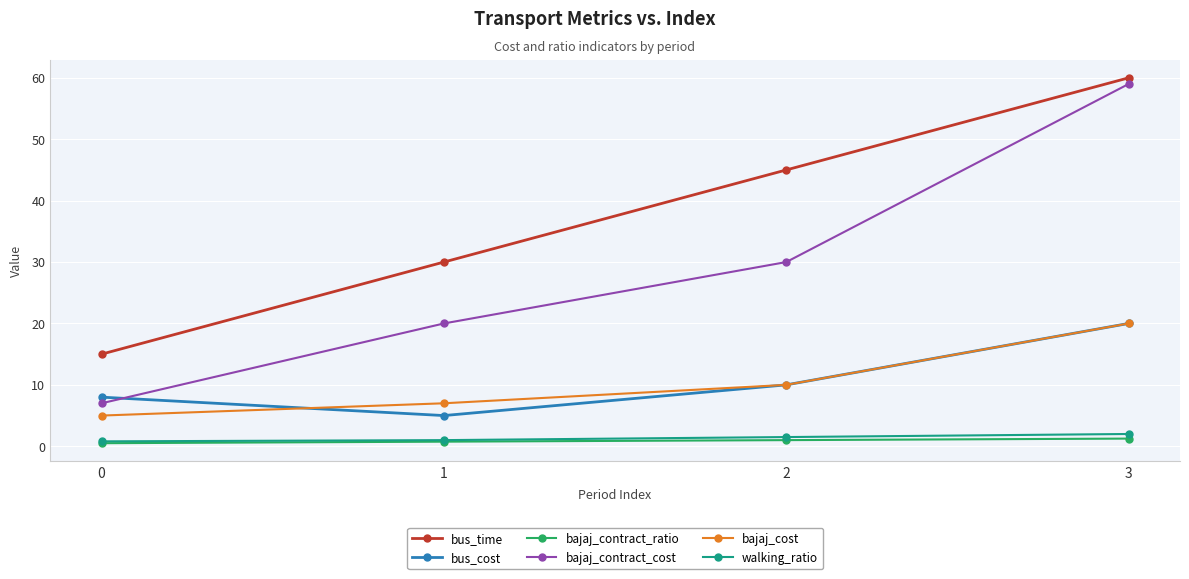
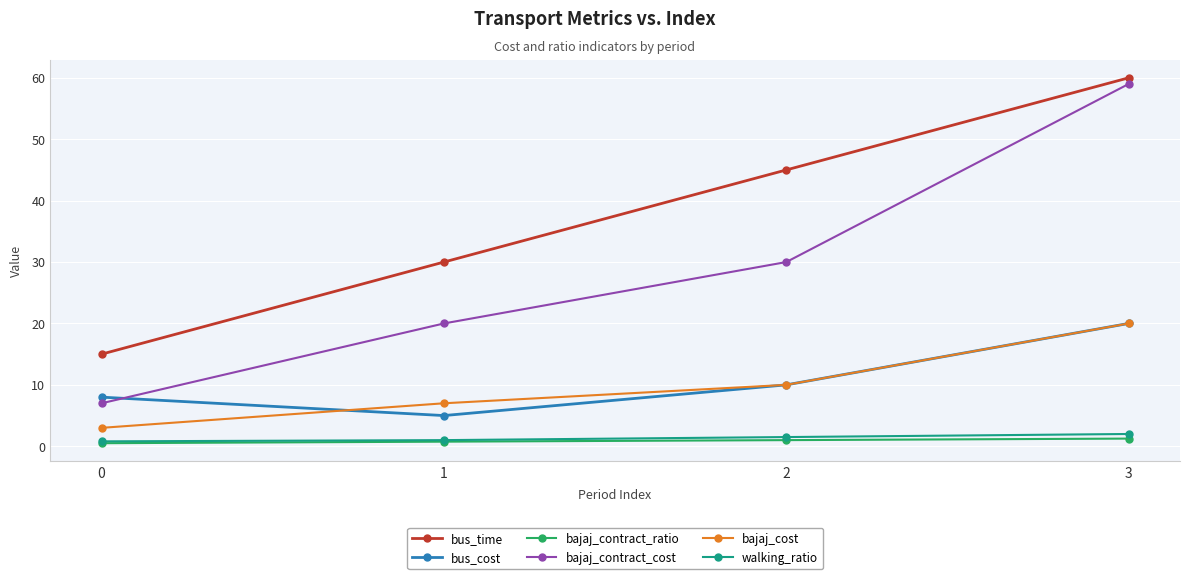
  {
    "bus_time": {
      "0": 15,
      "1": 30,
      "2": 45,
      "3": 60
    },
    "bus_cost": {
      "0": 8,
      "1": 5
    },
    "bajaj_contract_cost": {
      "0": 7,
      "1": 20,
      "2": 30,
      "3": 59
    },
    "bajaj_cost": {
-     "0": 5,
+     "0": 3,
      "1": 7
    }
  }
